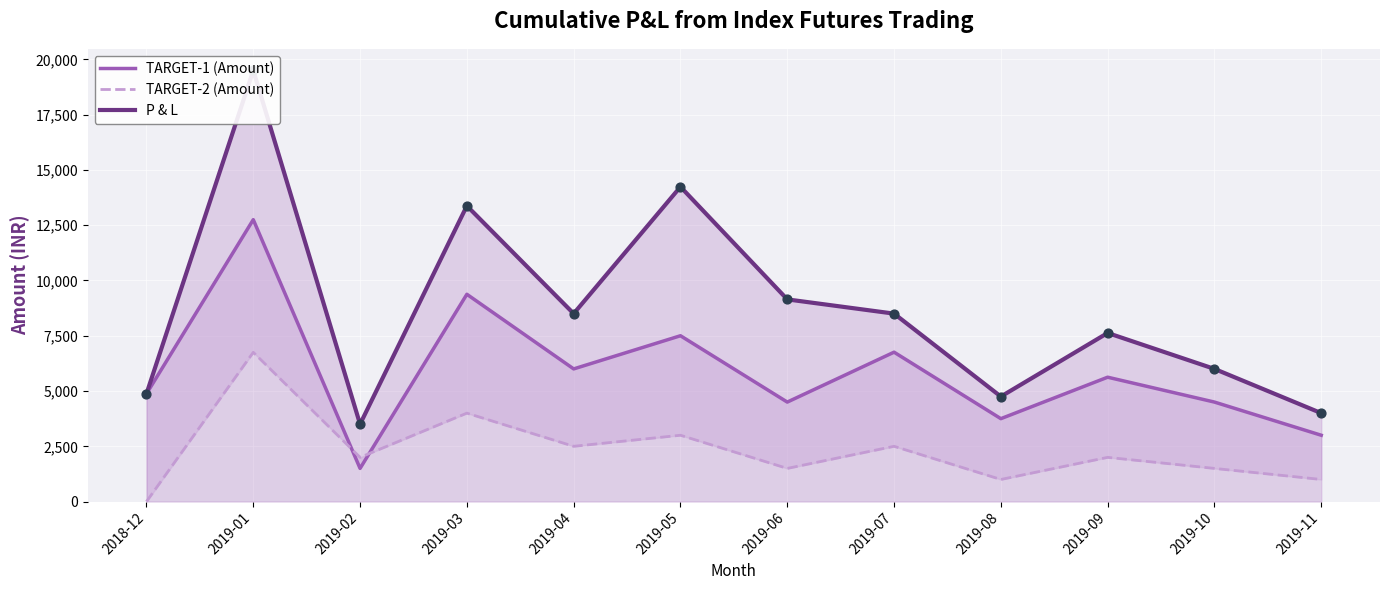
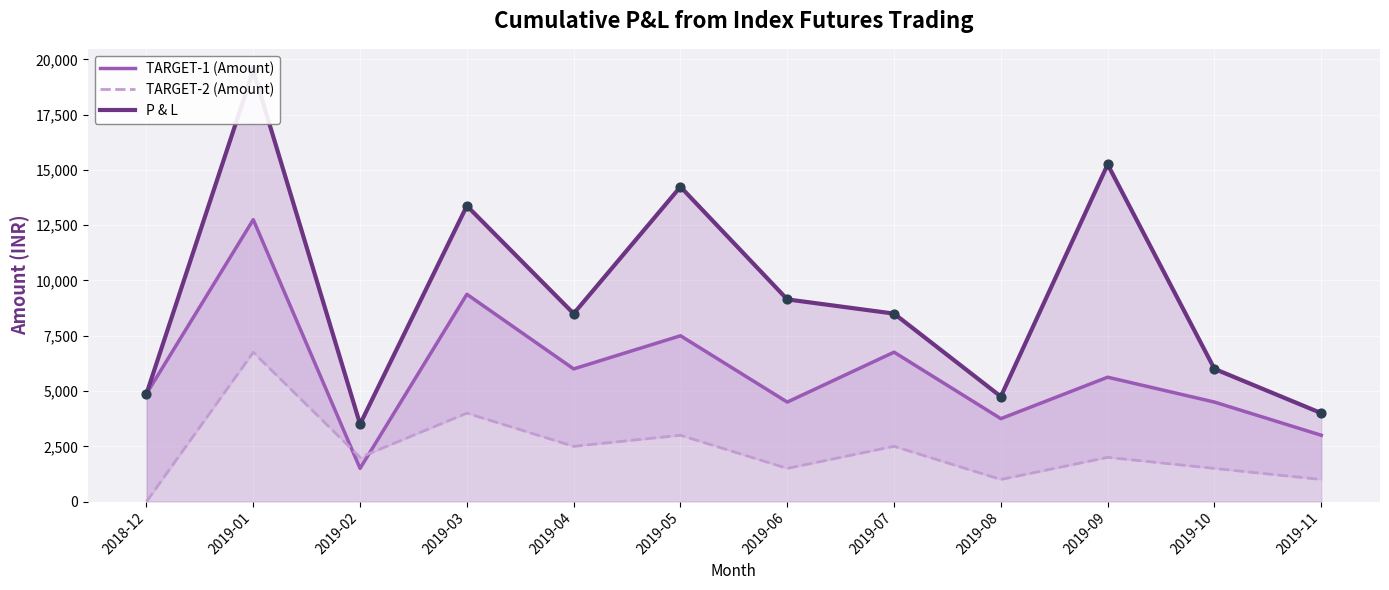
  {
    "TARGET-1 (Amount)": {
      "2019-02": "1,500"
    },
    "P & L": {
      "2019-02": "3,500",
      "2019-03": "13,400",
      "2019-04": "8,500",
      "2019-05": "14,200",
      "2019-06": "9,100",
      "2019-07": "8,500",
      "2019-08": "4,800",
-     "2019-09": "7,600",
+     "2019-09": "15,200",
      "2019-10": "6,000",
      "2019-11": "4,000"
    }
  }
